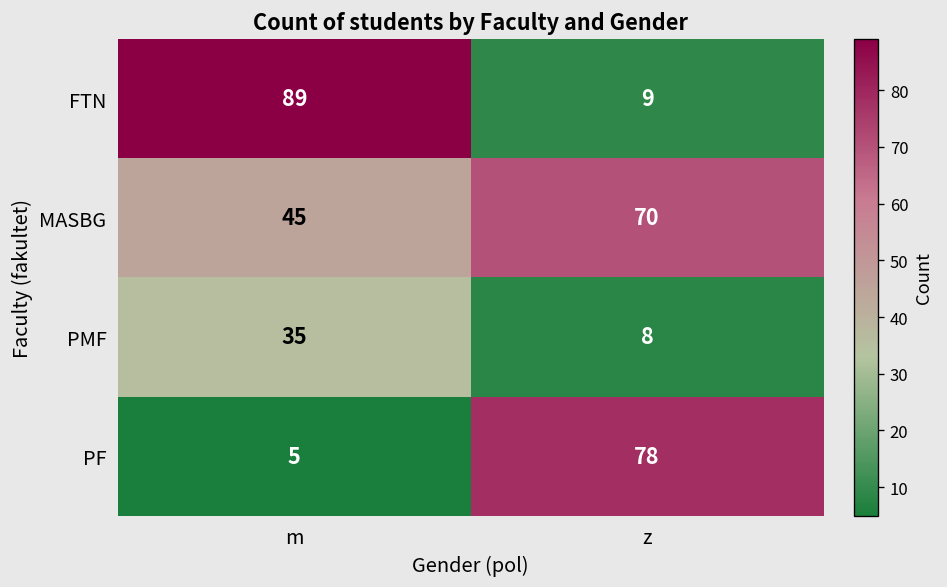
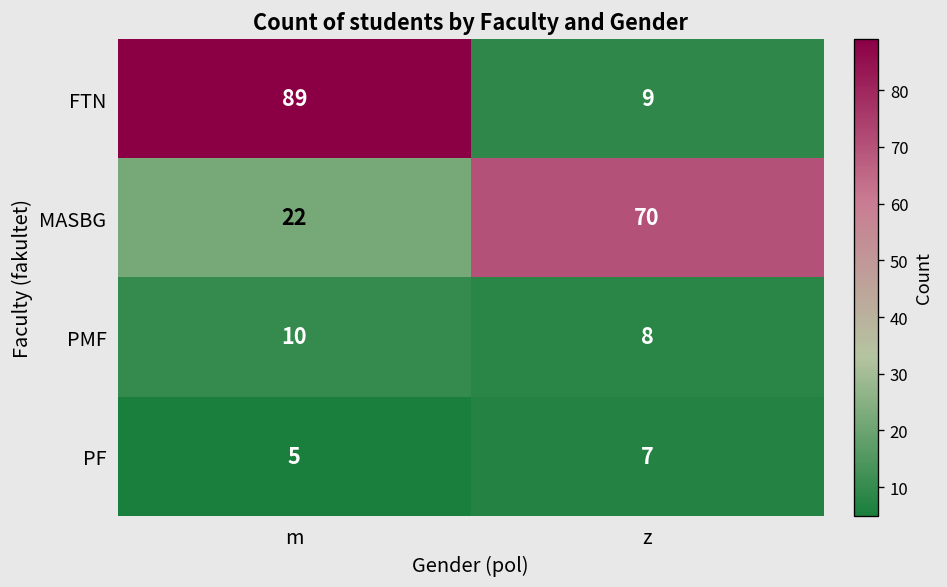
  {
    "FTN": {
      "m": 89,
      "z": 9
    },
    "MASBG": {
-     "m": 45,
+     "m": 22,
      "z": 70
    },
    "PMF": {
-     "m": 35,
+     "m": 10,
      "z": 8
    },
    "PF": {
      "m": 5,
-     "z": 78
+     "z": 7
    }
  }
